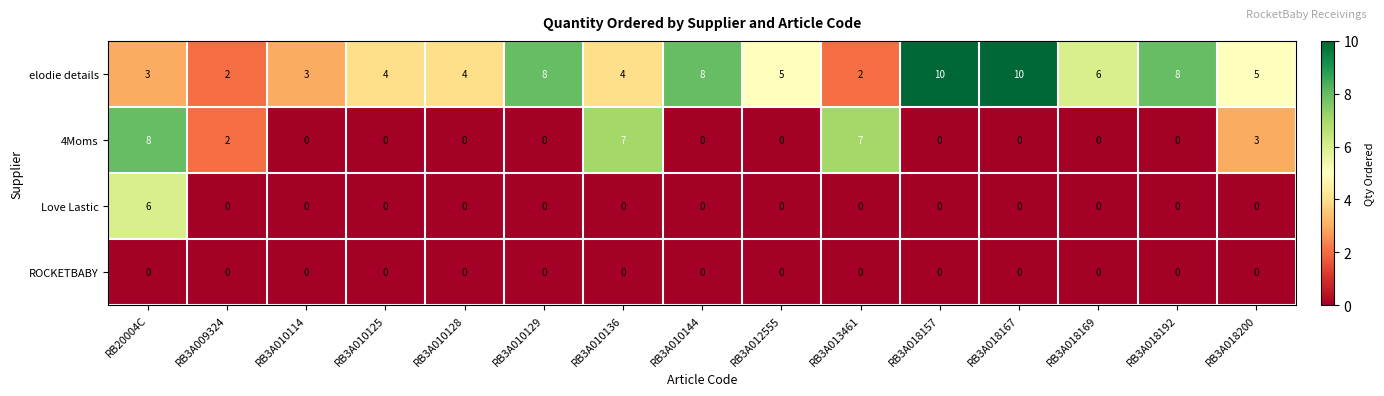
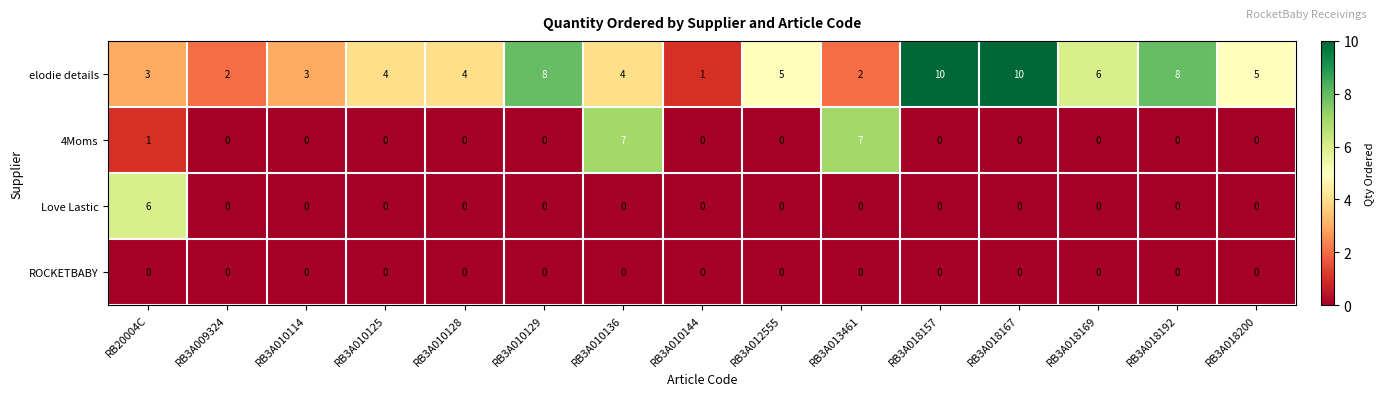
  {
    "elodie details": {
      "RB20004C": 3,
      "RB3A009324": 2,
      "RB3A010114": 3,
      "RB3A010125": 4,
      "RB3A010128": 4,
      "RB3A010129": 8,
      "RB3A010136": 4,
-     "RB3A010144": 8,
+     "RB3A010144": 1,
      "RB3A012555": 5,
      "RB3A013461": 2,
      "RB3A018157": 10,
      "RB3A018167": 10,
      "RB3A018169": 6,
      "RB3A018192": 8,
      "RB3A018200": 5
    },
    "4Moms": {
-     "RB20004C": 8,
-     "RB3A009324": 2,
+     "RB20004C": 1,
+     "RB3A009324": 0,
      "RB3A010114": 0,
      "RB3A010125": 0,
      "RB3A010128": 0,
      "RB3A010129": 0,
      "RB3A010136": 7,
      "RB3A010144": 0,
      "RB3A012555": 0,
      "RB3A013461": 7,
      "RB3A018157": 0,
      "RB3A018167": 0,
      "RB3A018169": 0,
      "RB3A018192": 0,
-     "RB3A018200": 3
+     "RB3A018200": 0
    },
    "Love Lastic": {
      "RB20004C": 6,
      "RB3A009324": 0,
      "RB3A010114": 0,
      "RB3A010125": 0,
      "RB3A010128": 0,
      "RB3A010129": 0,
      "RB3A010136": 0,
      "RB3A010144": 0,
      "RB3A012555": 0,
      "RB3A013461": 0,
      "RB3A018157": 0,
      "RB3A018167": 0,
      "RB3A018169": 0,
      "RB3A018192": 0,
      "RB3A018200": 0
    },
    "ROCKETBABY": {
      "RB20004C": 0,
      "RB3A009324": 0,
      "RB3A010114": 0,
      "RB3A010125": 0,
      "RB3A010128": 0,
      "RB3A010129": 0,
      "RB3A010136": 0,
      "RB3A010144": 0,
      "RB3A012555": 0,
      "RB3A013461": 0,
      "RB3A018157": 0,
      "RB3A018167": 0,
      "RB3A018169": 0,
      "RB3A018192": 0,
      "RB3A018200": 0
    }
  }
